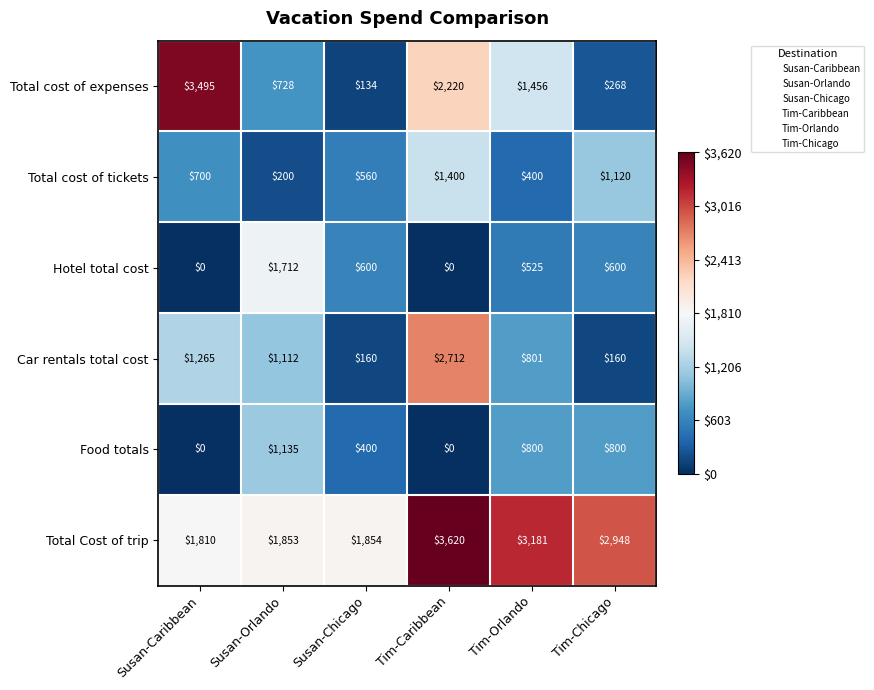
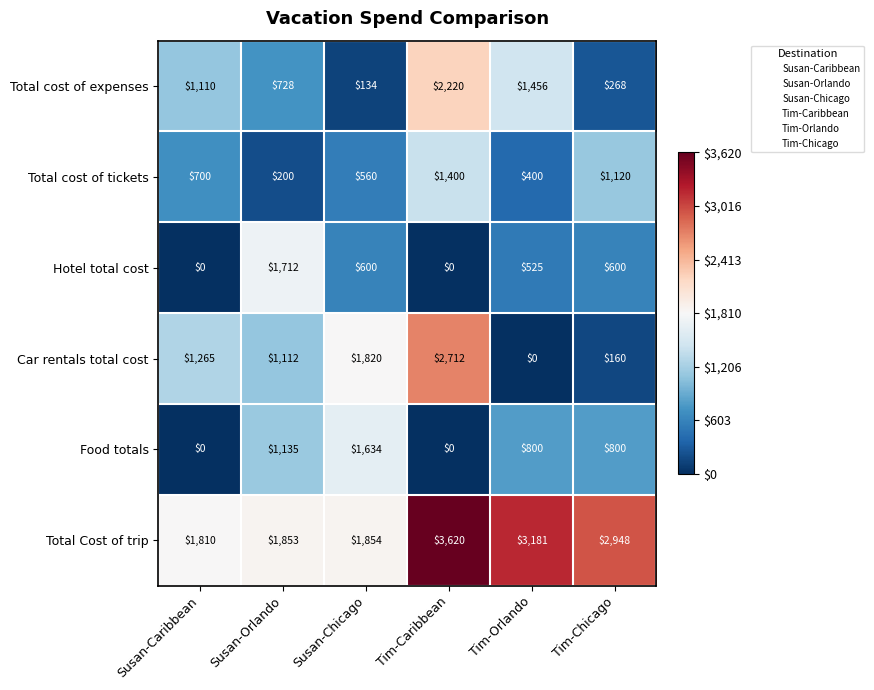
  {
    "Total cost of expenses": {
-     "Susan-Caribbean": "$3,495",
+     "Susan-Caribbean": "$1,110",
      "Susan-Orlando": "$728",
      "Susan-Chicago": "$134",
      "Tim-Caribbean": "$2,220",
      "Tim-Orlando": "$1,456",
      "Tim-Chicago": "$268"
    },
    "Total cost of tickets": {
      "Susan-Caribbean": "$700",
      "Susan-Orlando": "$200",
      "Susan-Chicago": "$560",
      "Tim-Caribbean": "$1,400",
      "Tim-Orlando": "$400",
      "Tim-Chicago": "$1,120"
    },
    "Hotel total cost": {
      "Susan-Caribbean": "$0",
      "Susan-Orlando": "$1,712",
      "Susan-Chicago": "$600",
      "Tim-Caribbean": "$0",
      "Tim-Orlando": "$525",
      "Tim-Chicago": "$600"
    },
    "Car rentals total cost": {
      "Susan-Caribbean": "$1,265",
      "Susan-Orlando": "$1,112",
-     "Susan-Chicago": "$160",
+     "Susan-Chicago": "$1,820",
      "Tim-Caribbean": "$2,712",
-     "Tim-Orlando": "$801",
+     "Tim-Orlando": "$0",
      "Tim-Chicago": "$160"
    },
    "Food totals": {
      "Susan-Caribbean": "$0",
      "Susan-Orlando": "$1,135",
-     "Susan-Chicago": "$400",
+     "Susan-Chicago": "$1,634",
      "Tim-Caribbean": "$0",
      "Tim-Orlando": "$800",
      "Tim-Chicago": "$800"
    },
    "Total Cost of trip": {
      "Susan-Caribbean": "$1,810",
      "Susan-Orlando": "$1,853",
      "Susan-Chicago": "$1,854",
      "Tim-Caribbean": "$3,620",
      "Tim-Orlando": "$3,181",
      "Tim-Chicago": "$2,948"
    }
  }
